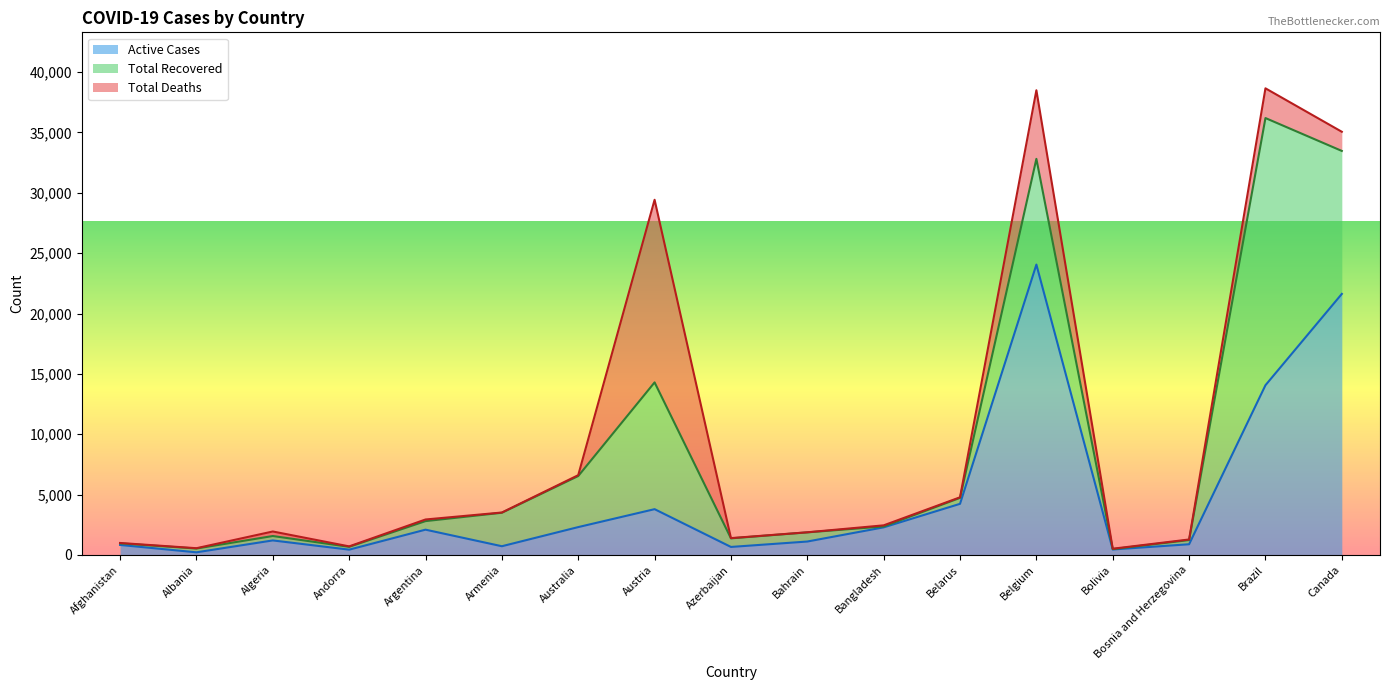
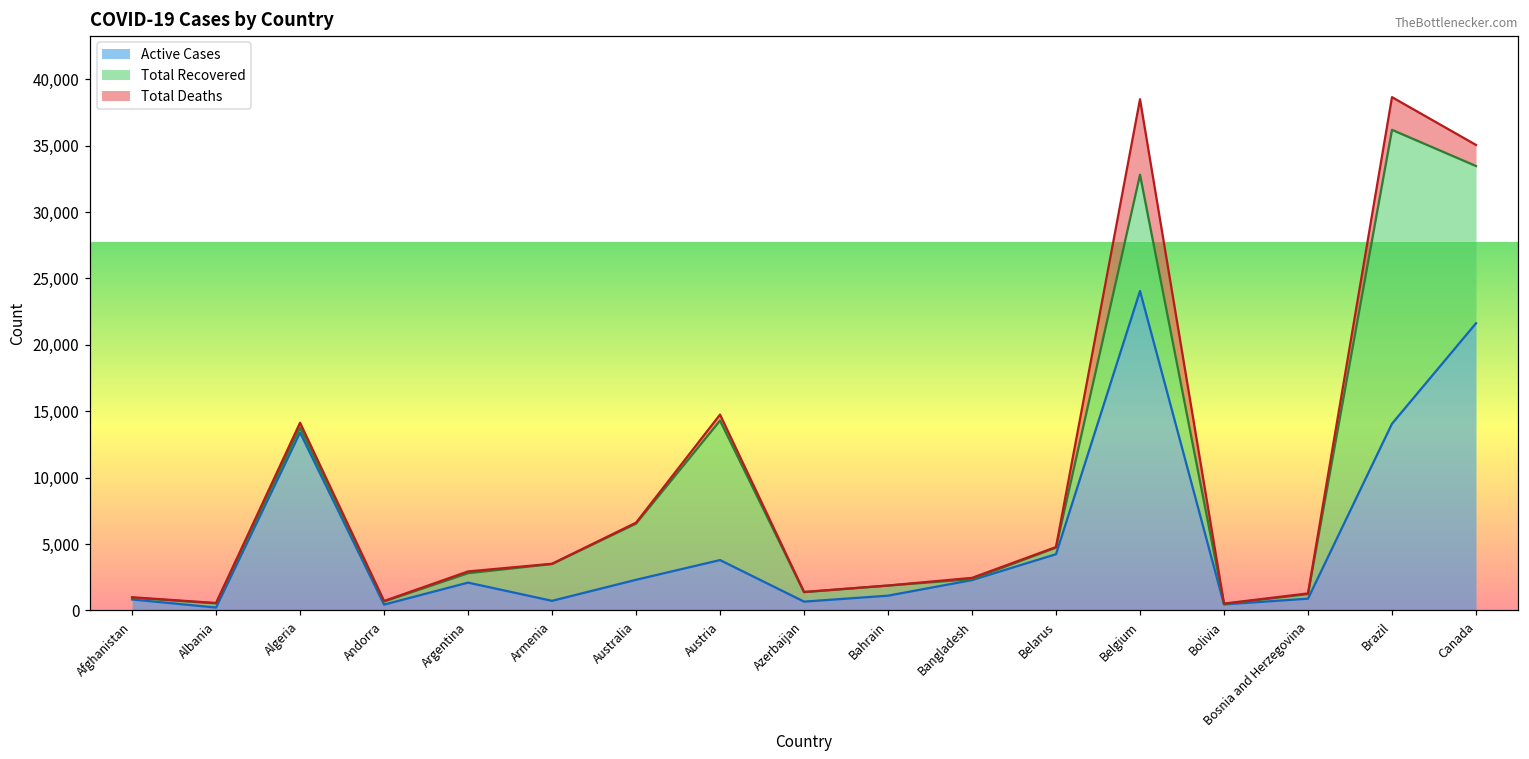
  {
    "Active Cases": {
      "Albania": "200",
-     "Algeria": "1,200",
+     "Algeria": "13,400",
      "Andorra": "400",
      "Argentina": "2,100",
      "Armenia": "700",
      "Australia": "2,300",
      "Austria": "3,800",
      "Azerbaijan": "700",
      "Bahrain": "1,100",
      "Belarus": "4,200",
      "Belgium": "24,100",
      "Bosnia and Herzegovina": "900",
      "Brazil": "14,100",
      "Canada": "21,600"
    },
    "Total Recovered": {
      "Algeria": "400",
      "Austria": "10,500",
      "Belgium": "8,800",
      "Brazil": "22,100",
      "Canada": "11,800"
    },
    "Total Deaths": {
      "Algeria": "400",
-     "Austria": "15,100",
+     "Austria": "500",
      "Belgium": "5,700",
      "Brazil": "2,500",
      "Canada": "1,600"
    }
  }
